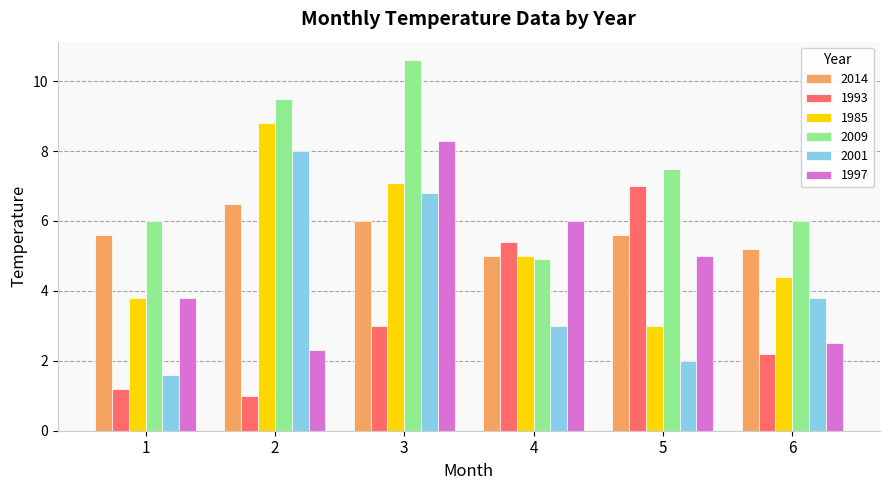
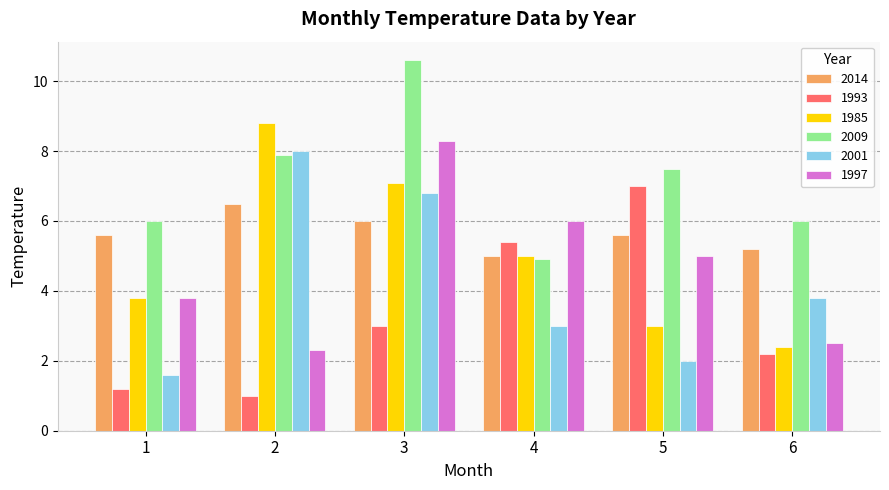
  {
    "1985": {
      "1": 3.8,
      "2": 8.8,
      "3": 7.1,
      "4": 5.0,
      "5": 3.0,
-     "6": 4.4
+     "6": 2.4
    },
    "2009": {
      "1": 6.0,
-     "2": 9.5,
+     "2": 7.9,
      "3": 10.6,
      "4": 4.9,
      "5": 7.5,
      "6": 6.0
    },
    "2001": {
      "1": 1.6,
      "2": 8.0,
      "3": 6.8,
      "4": 3.0,
      "5": 2.0,
      "6": 3.8
    },
    "1997": {
      "1": 3.8,
      "2": 2.3,
      "3": 8.3,
      "4": 6.0,
      "5": 5.0,
      "6": 2.5
    }
  }
